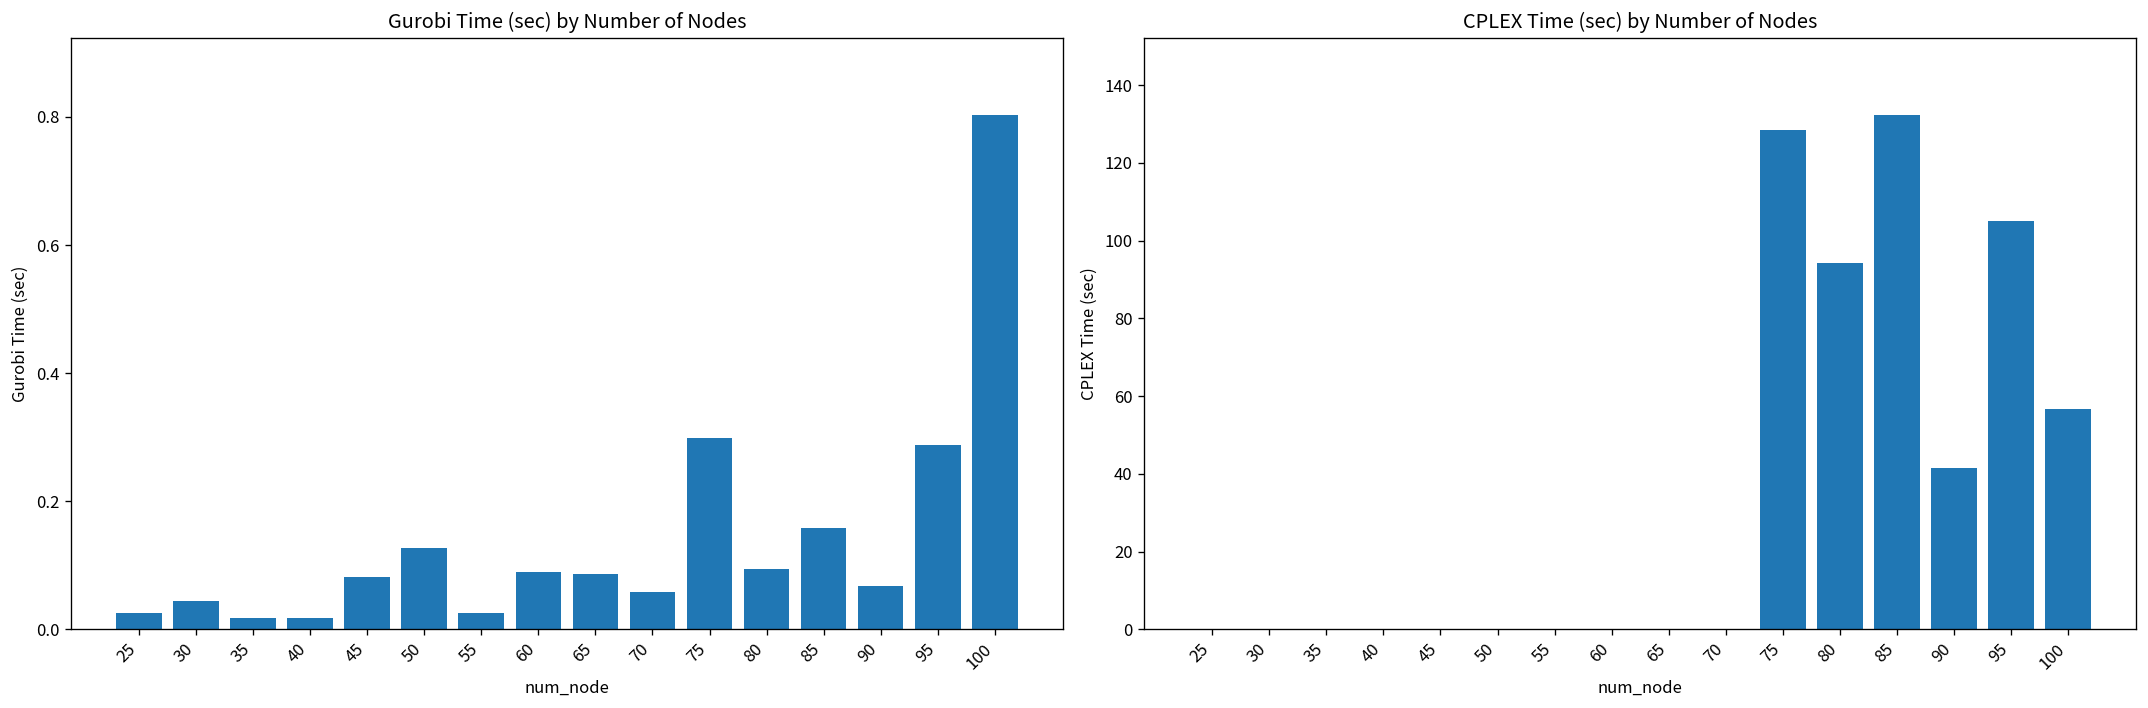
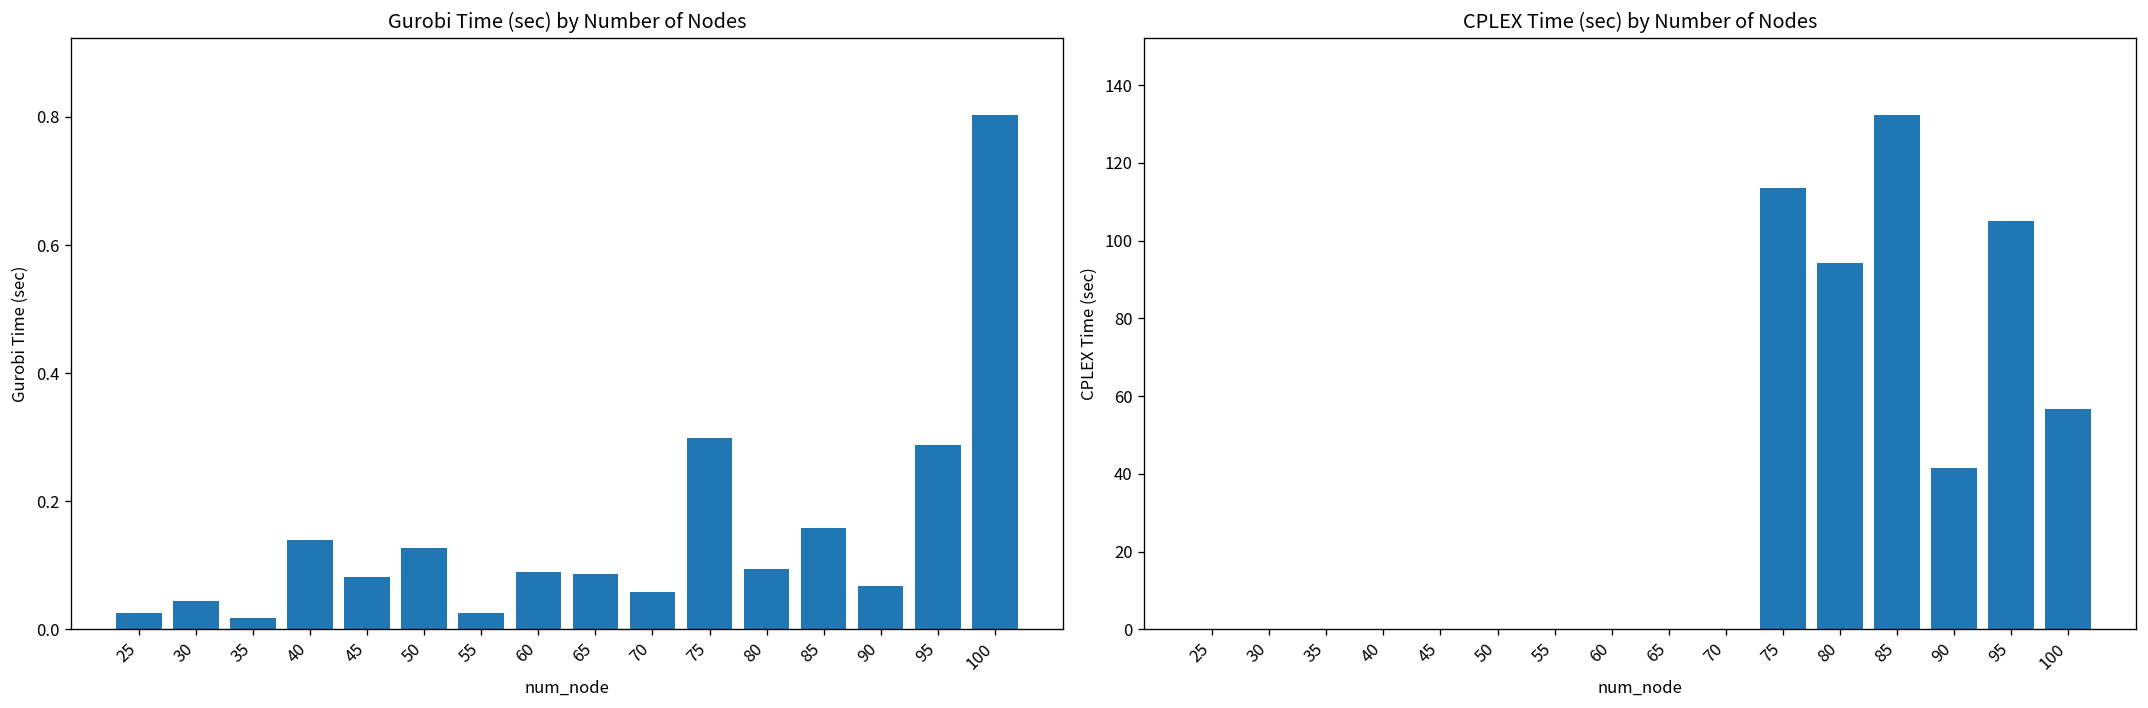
  {
    "Gurobi Time (sec) by Number of Nodes": {
      "25": 0.03,
      "30": 0.04,
      "35": 0.02,
-     "40": 0.02,
+     "40": 0.14,
      "45": 0.08,
      "50": 0.13,
      "55": 0.03,
      "60": 0.09,
      "65": 0.09,
      "70": 0.06,
      "75": 0.30,
      "80": 0.09,
      "85": 0.16,
      "90": 0.07,
      "95": 0.29,
      "100": 0.80
    },
    "CPLEX Time (sec) by Number of Nodes": {
-     "75": 129,
+     "75": 113,
      "80": 94,
      "85": 132,
      "90": 42,
      "95": 105,
      "100": 57
    }
  }
